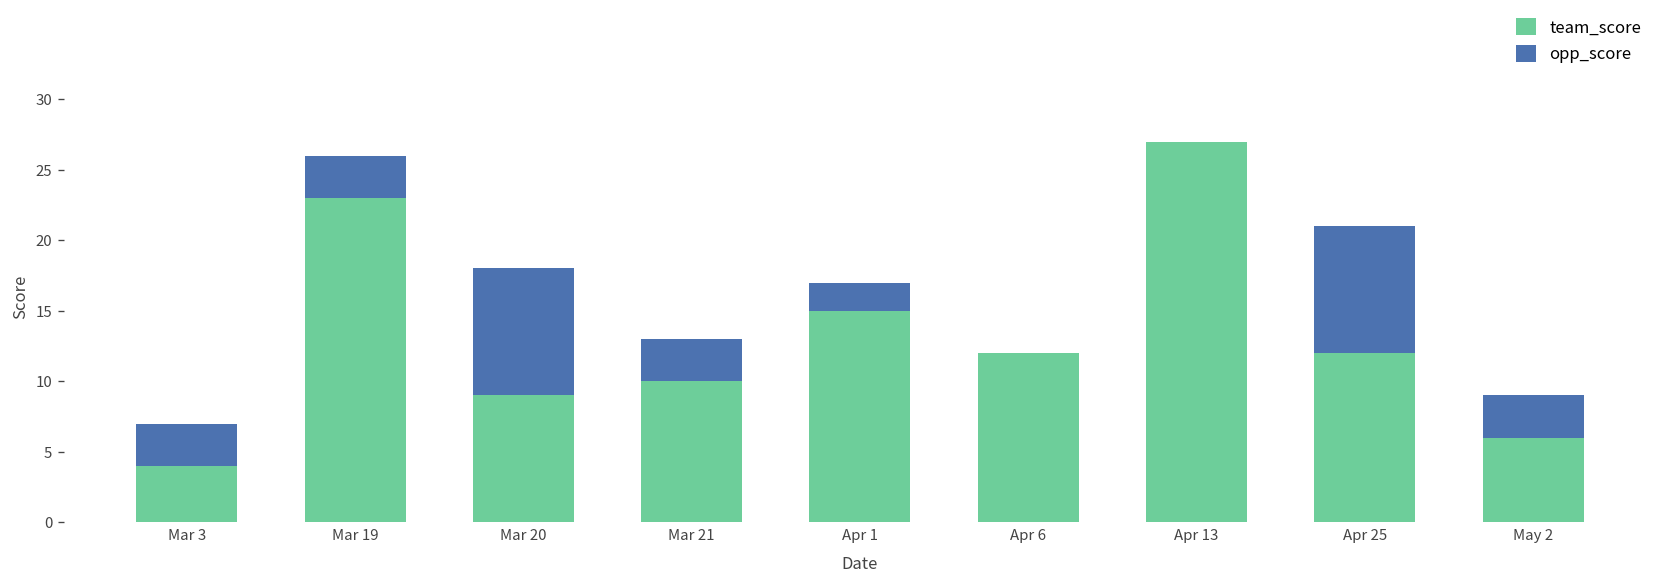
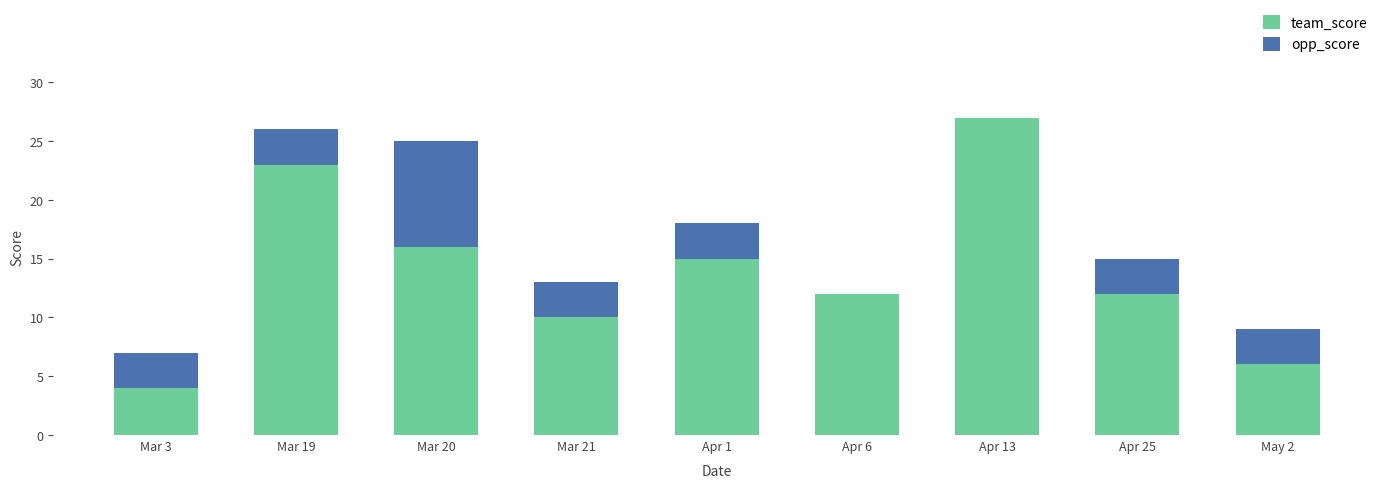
  {
    "team_score": {
      "Mar 3": 4,
      "Mar 19": 23,
-     "Mar 20": 9,
+     "Mar 20": 16,
      "Mar 21": 10,
      "Apr 1": 15,
      "Apr 6": 12,
      "Apr 13": 27,
      "Apr 25": 12,
      "May 2": 6
    },
    "opp_score": {
      "Mar 3": 3,
      "Mar 19": 3,
      "Mar 20": 9,
      "Mar 21": 3,
-     "Apr 1": 2,
+     "Apr 1": 3,
      "Apr 6": 0,
      "Apr 13": 0,
-     "Apr 25": 9,
+     "Apr 25": 3,
      "May 2": 3
    }
  }
